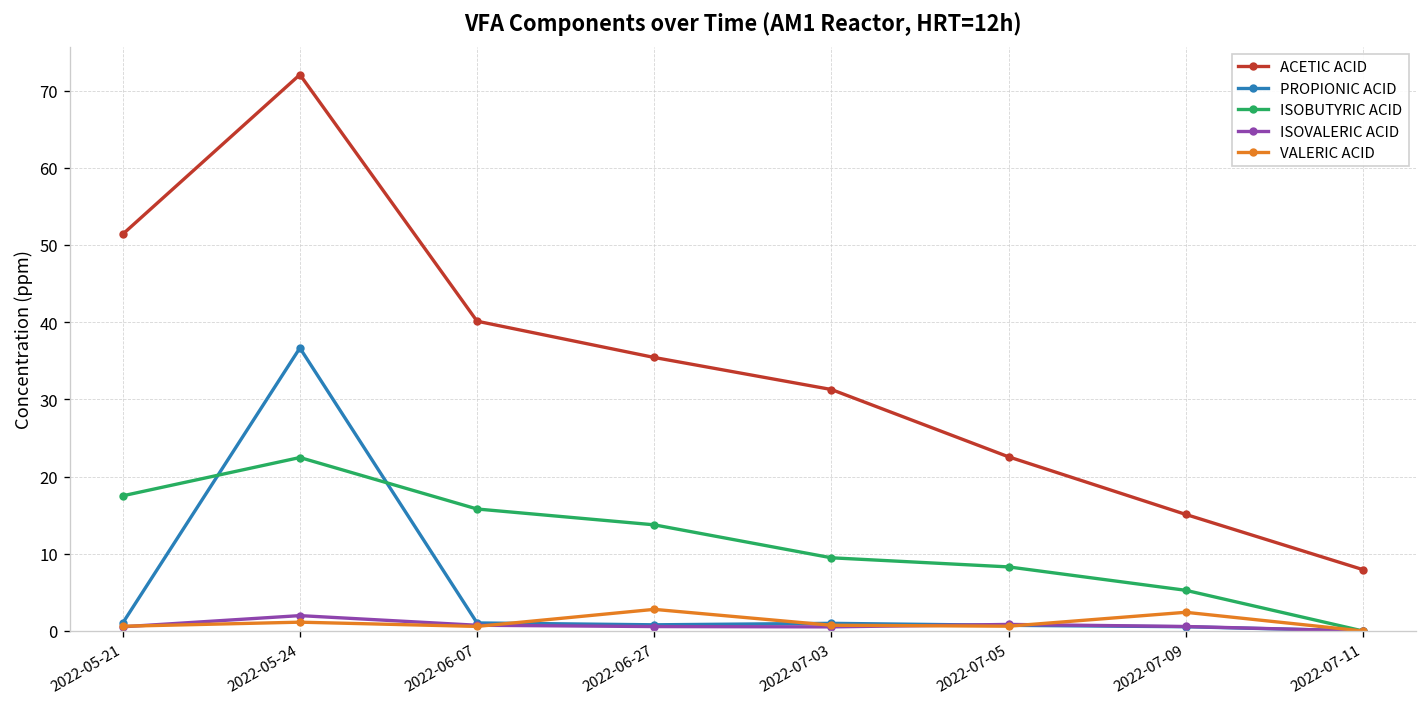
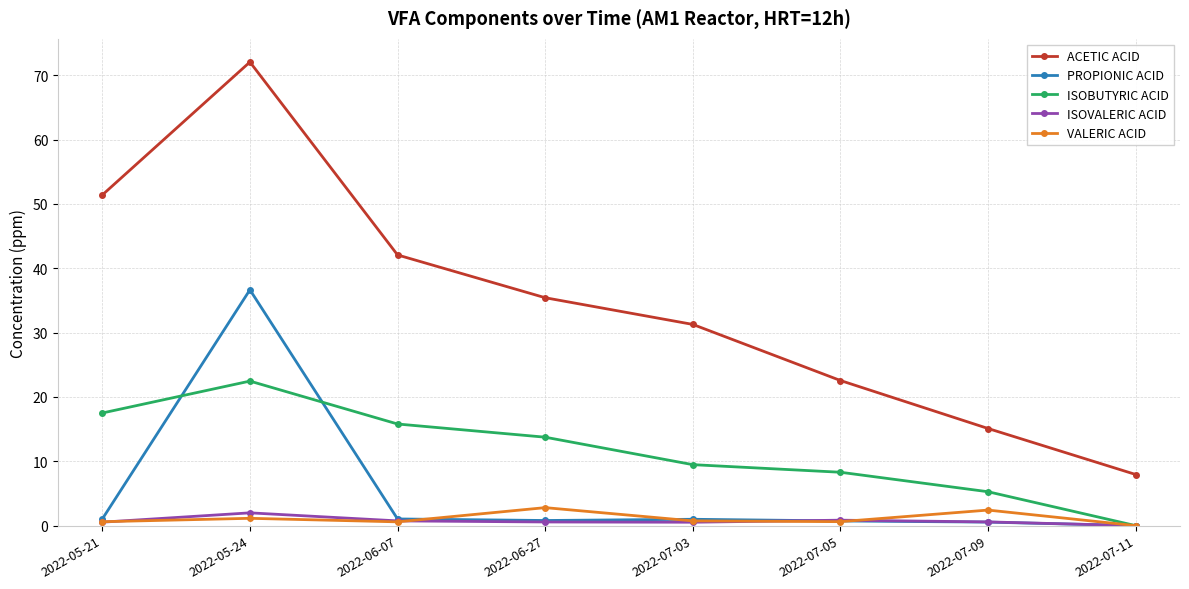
  {
    "ACETIC ACID": {
      "2022-05-21": 51,
      "2022-05-24": 72,
-     "2022-06-07": 40,
+     "2022-06-07": 42,
      "2022-06-27": 35,
      "2022-07-03": 31,
      "2022-07-05": 23,
      "2022-07-09": 15,
      "2022-07-11": 8
    },
    "PROPIONIC ACID": {
      "2022-05-21": 1,
      "2022-05-24": 37
    },
    "ISOBUTYRIC ACID": {
      "2022-05-21": 18,
      "2022-05-24": 22,
      "2022-06-07": 16,
      "2022-06-27": 14,
      "2022-07-03": 9,
      "2022-07-05": 8,
      "2022-07-09": 5
    },
    "ISOVALERIC ACID": {
      "2022-05-24": 2
    },
    "VALERIC ACID": {
      "2022-05-24": 1,
      "2022-06-27": 3,
      "2022-07-09": 2
    }
  }
